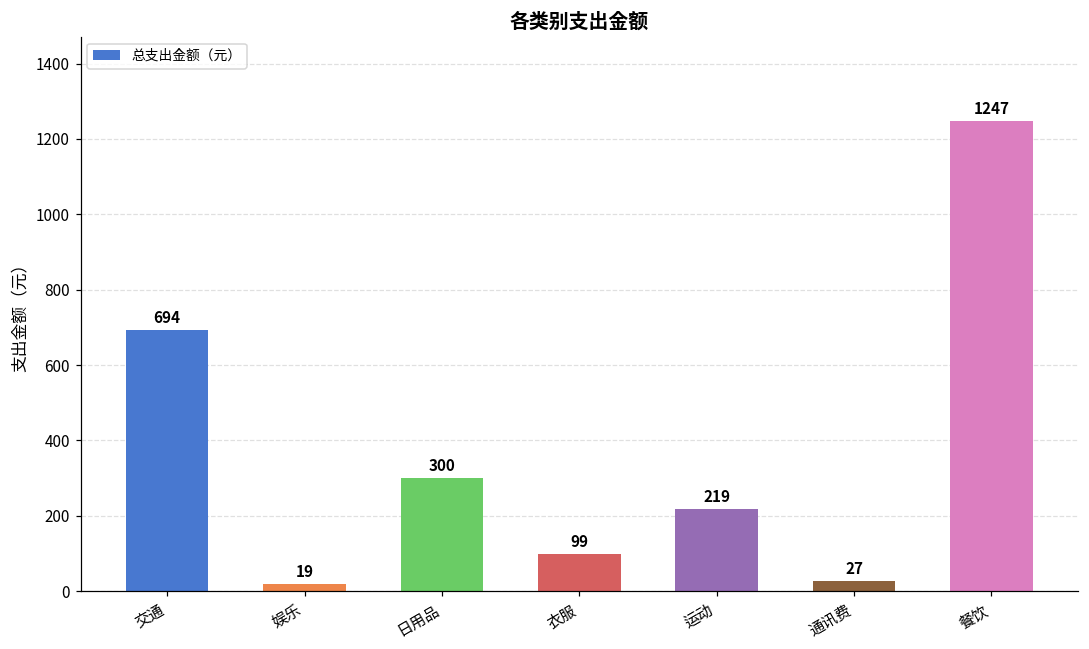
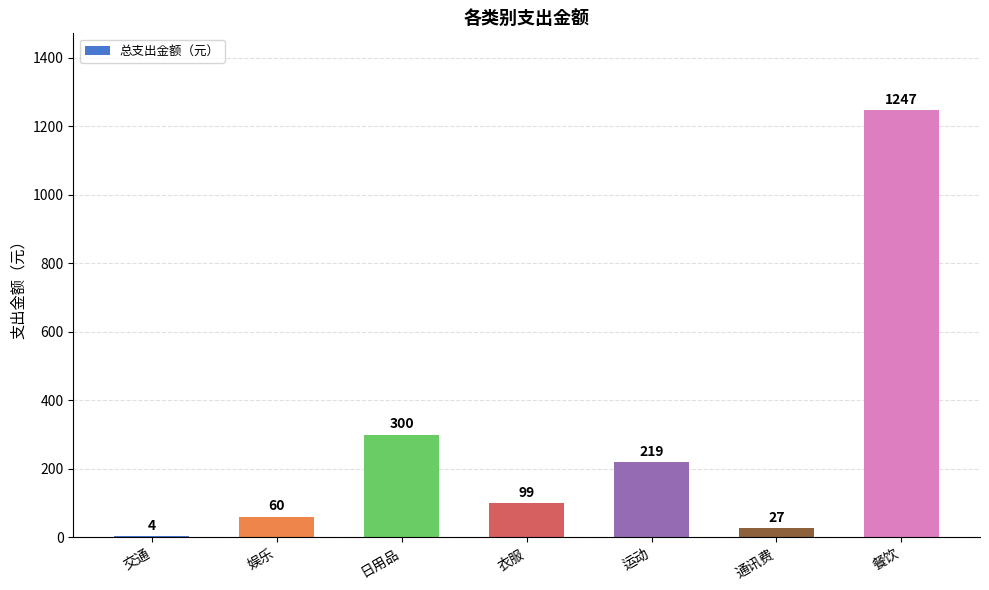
  {
-   "交通": 694,
-   "娱乐": 19,
+   "交通": 4,
+   "娱乐": 60,
    "日用品": 300,
    "衣服": 99,
    "运动": 219,
    "通讯费": 27,
    "餐饮": 1247
  }
